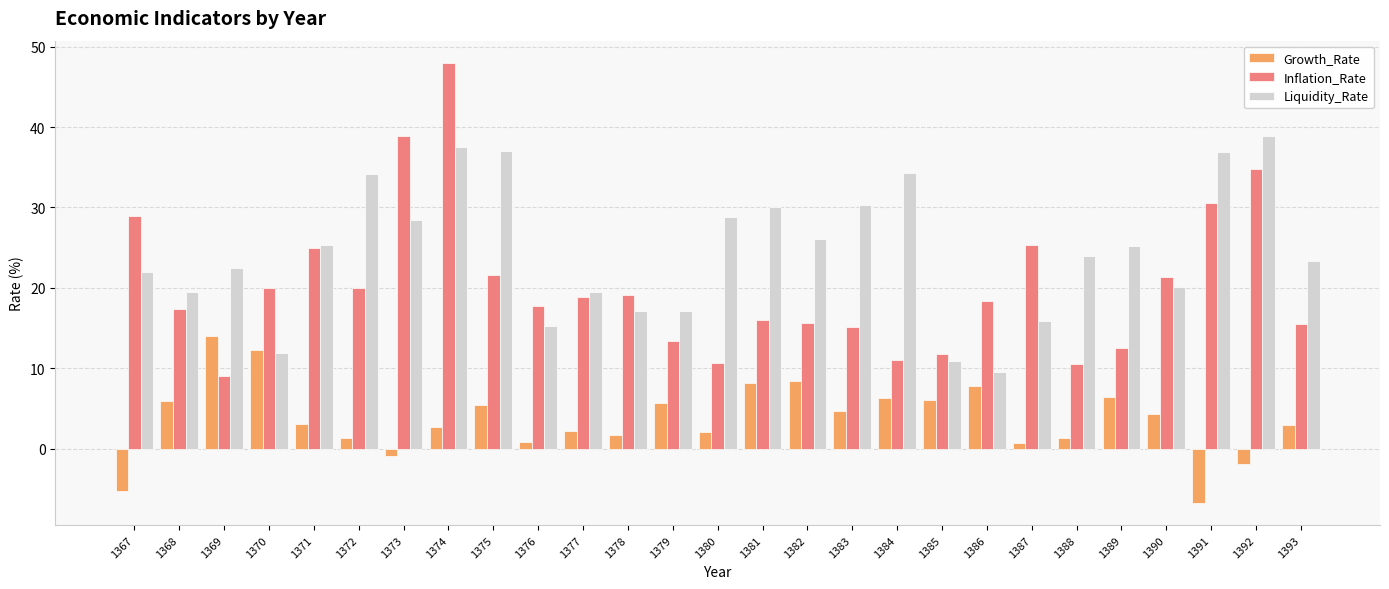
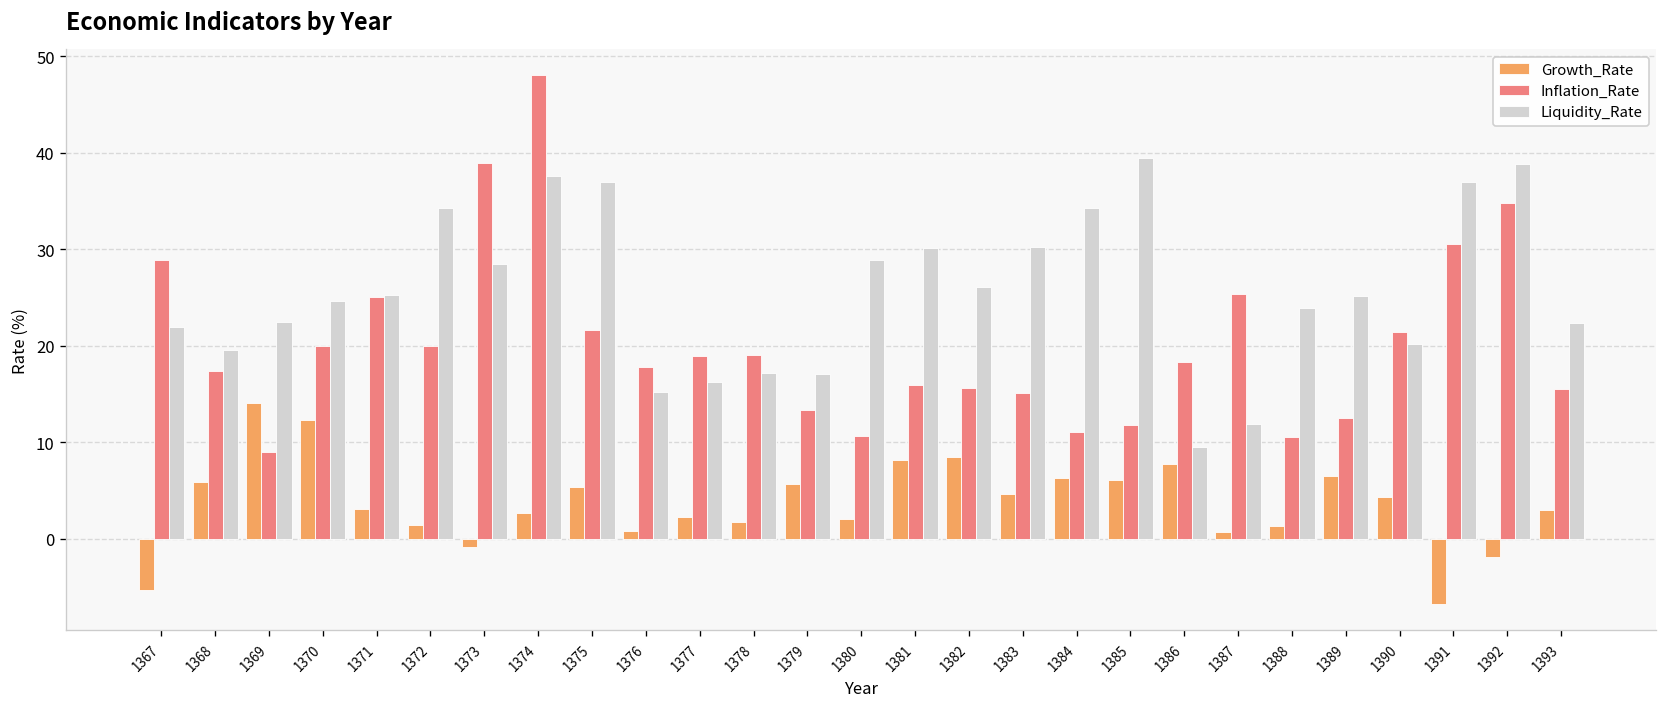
  {
    "Liquidity_Rate": {
      "1367": 22,
      "1368": 20,
      "1369": 22,
-     "1370": 12,
+     "1370": 25,
      "1371": 25,
      "1372": 34,
      "1373": 28,
      "1374": 38,
      "1375": 37,
      "1376": 15,
-     "1377": 19,
+     "1377": 16,
      "1378": 17,
      "1379": 17,
      "1380": 29,
      "1381": 30,
      "1382": 26,
      "1383": 30,
      "1384": 34,
-     "1385": 11,
+     "1385": 39,
      "1386": 9,
-     "1387": 16,
+     "1387": 12,
      "1388": 24,
      "1389": 25,
      "1390": 20,
      "1391": 37,
      "1392": 39,
-     "1393": 23
+     "1393": 22
    }
  }
